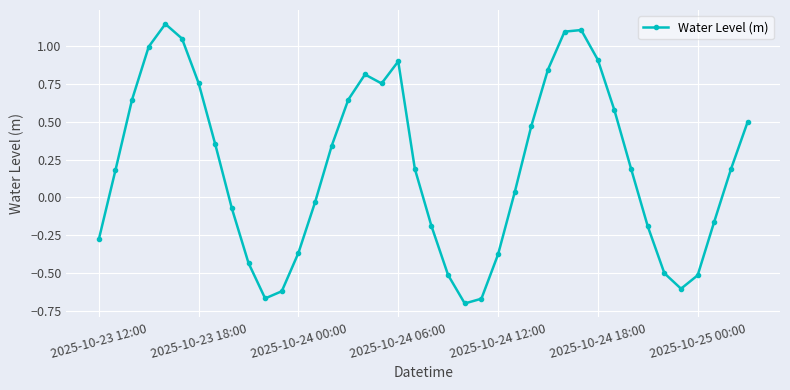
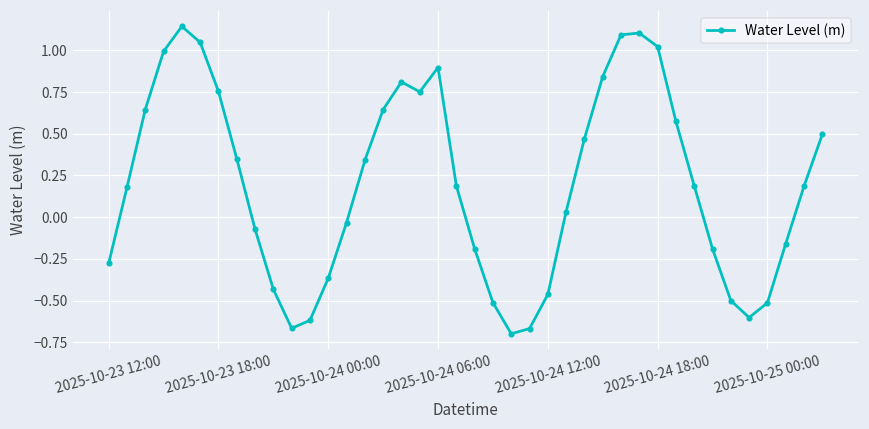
  {
    "2025-10-23 12:00": -0.28,
    "2025-10-23 18:00": 0.75,
    "2025-10-24 00:00": -0.37,
    "2025-10-24 06:00": 0.90,
-   "2025-10-24 12:00": -0.38,
-   "2025-10-24 18:00": 0.91,
+   "2025-10-24 12:00": -0.46,
+   "2025-10-24 18:00": 1.02,
    "2025-10-25 00:00": -0.51
  }
